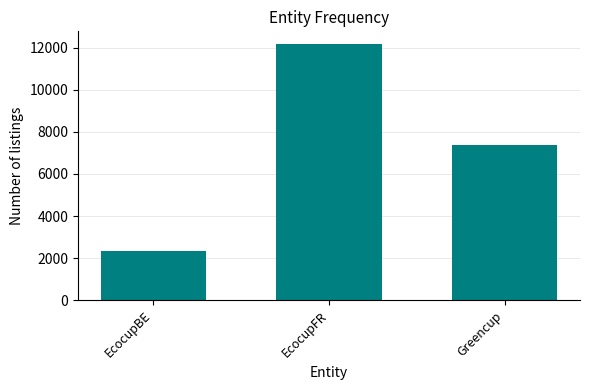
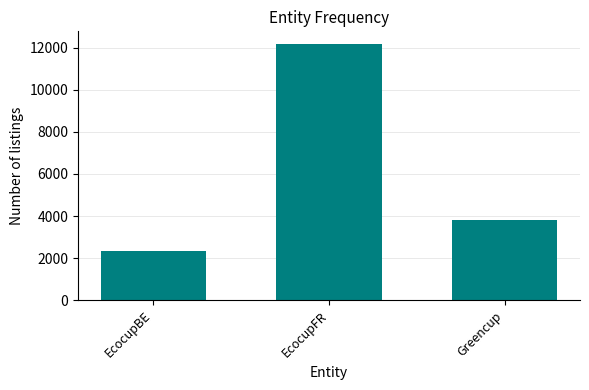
  {
    "EcocupBE": 2300,
    "EcocupFR": 12200,
-   "Greencup": 7400
+   "Greencup": 3800
  }
